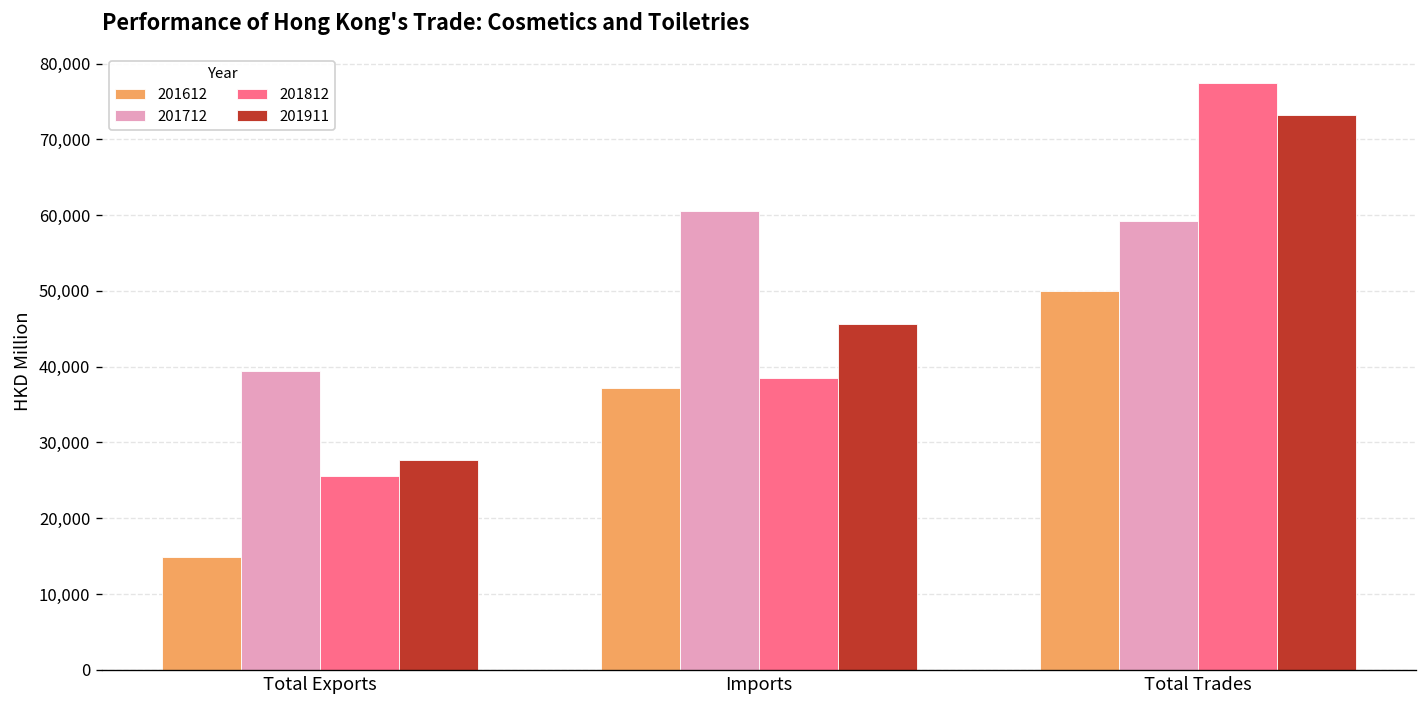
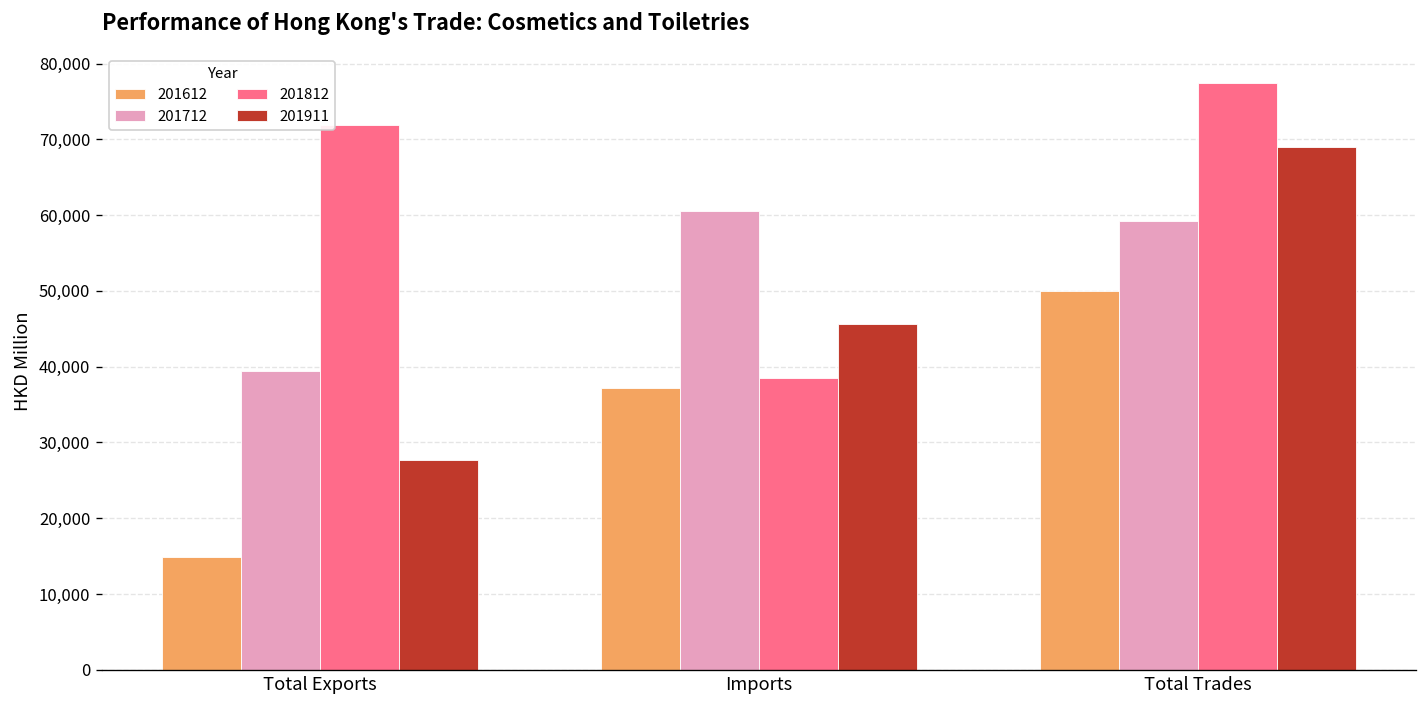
  {
    "201612": {
      "Total Exports": "15,000",
      "Imports": "37,000",
      "Total Trades": "50,000"
    },
    "201712": {
      "Total Exports": "39,000",
      "Imports": "61,000",
      "Total Trades": "59,000"
    },
    "201812": {
-     "Total Exports": "26,000",
+     "Total Exports": "72,000",
      "Imports": "38,000",
      "Total Trades": "77,000"
    },
    "201911": {
      "Total Exports": "28,000",
      "Imports": "46,000",
-     "Total Trades": "73,000"
+     "Total Trades": "69,000"
    }
  }
